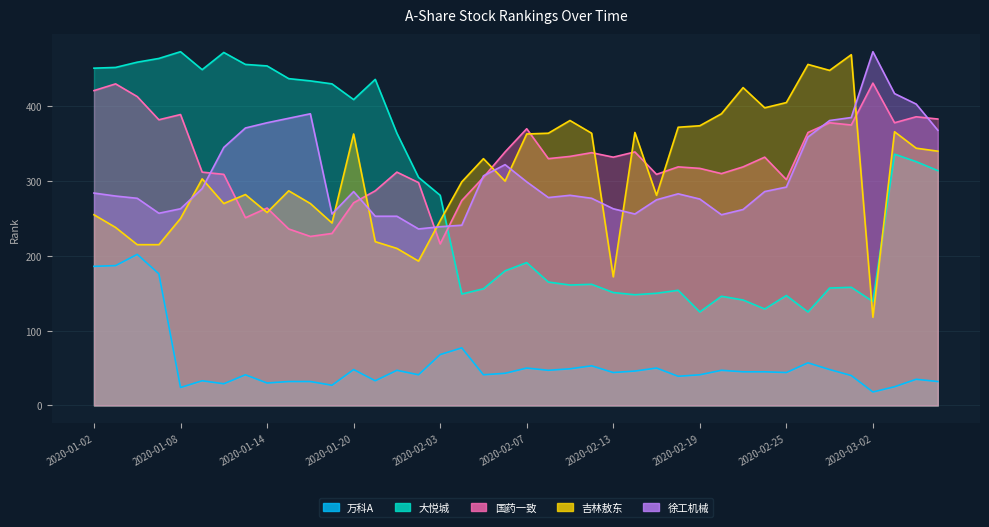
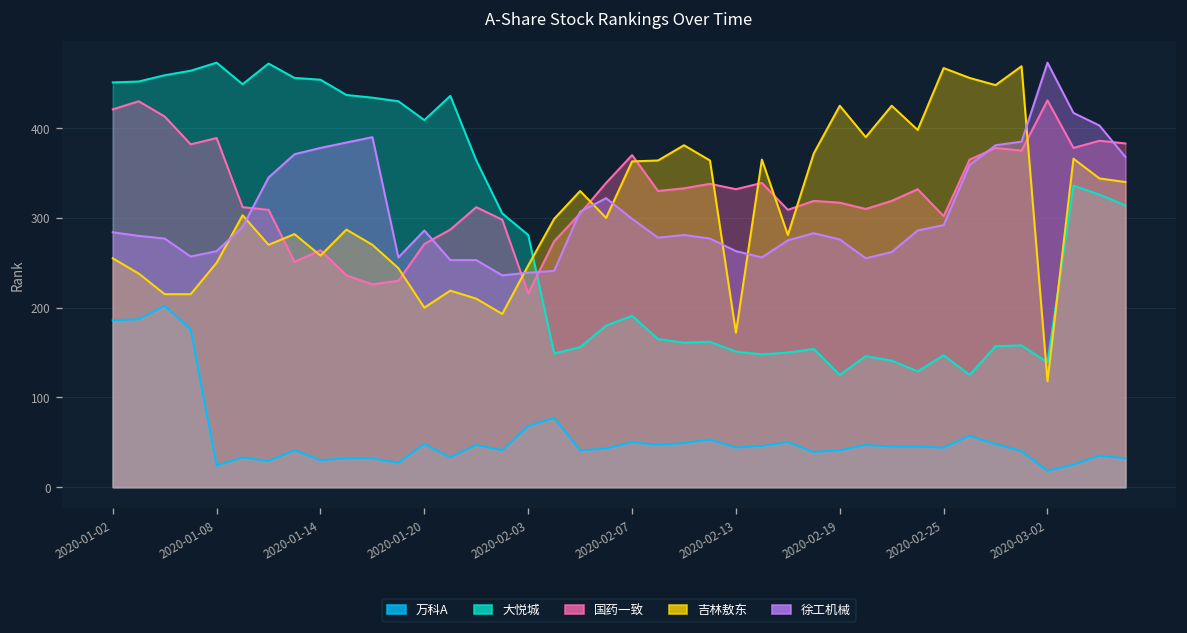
  {
    "吉林敖东": {
      "2020-01-02": 260,
      "2020-01-08": 250,
      "2020-01-14": 260,
-     "2020-01-20": 360,
+     "2020-01-20": 200,
      "2020-02-03": 250,
      "2020-02-07": 360,
      "2020-02-13": 170,
-     "2020-02-19": 370,
-     "2020-02-25": 410,
+     "2020-02-19": 430,
+     "2020-02-25": 470,
      "2020-03-02": 120
    }
  }
